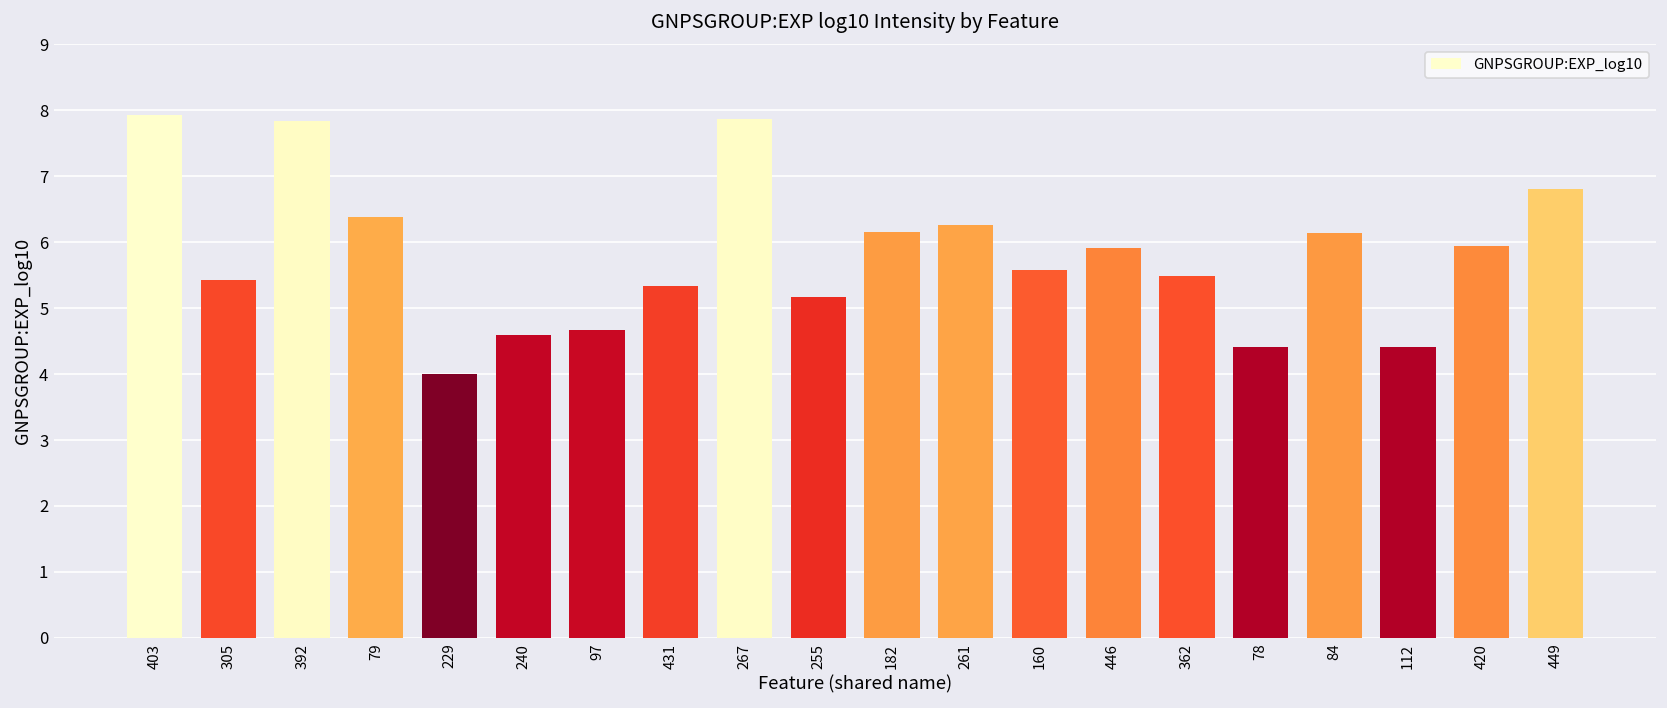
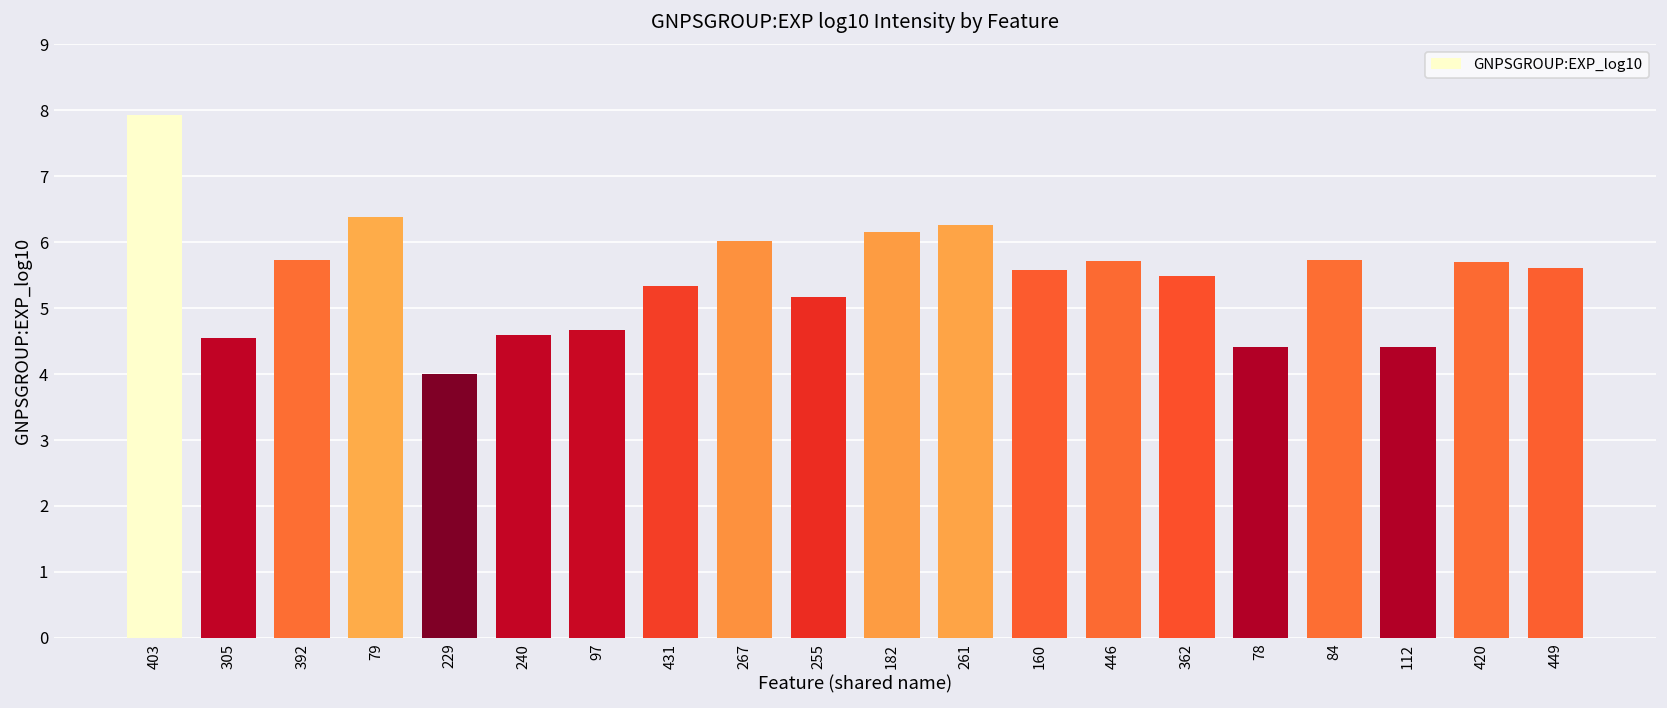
  {
    "403": 7.9,
-   "305": 5.4,
-   "392": 7.8,
+   "305": 4.6,
+   "392": 5.7,
    "79": 6.4,
    "229": 4.0,
    "240": 4.6,
    "97": 4.7,
    "431": 5.3,
-   "267": 7.9,
+   "267": 6.0,
    "255": 5.2,
    "182": 6.2,
    "261": 6.3,
    "160": 5.6,
-   "446": 5.9,
+   "446": 5.7,
    "362": 5.5,
    "78": 4.4,
-   "84": 6.1,
+   "84": 5.7,
    "112": 4.4,
-   "420": 5.9,
-   "449": 6.8
+   "420": 5.7,
+   "449": 5.6
  }
